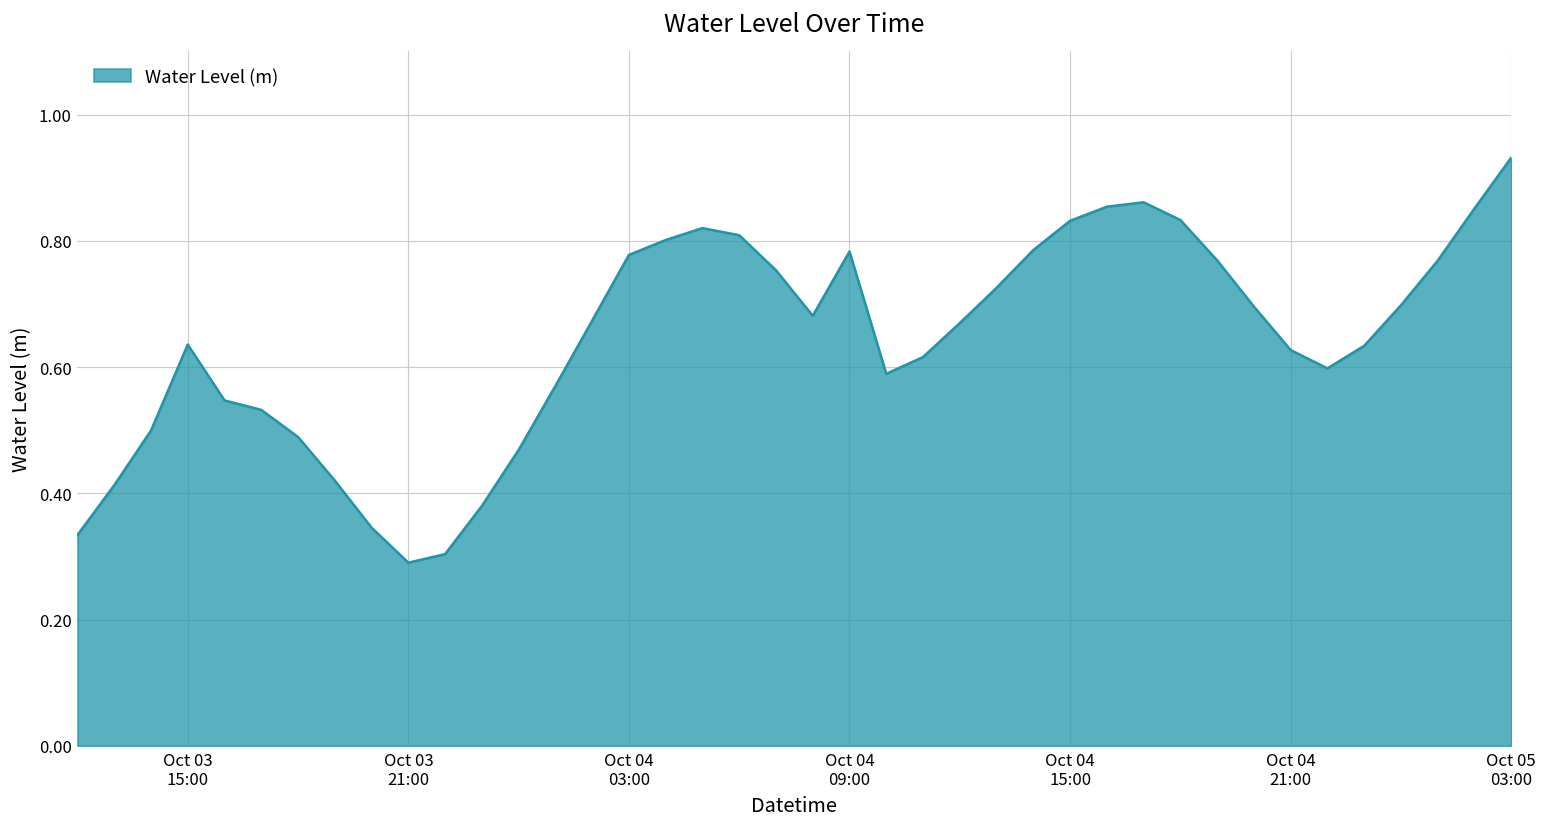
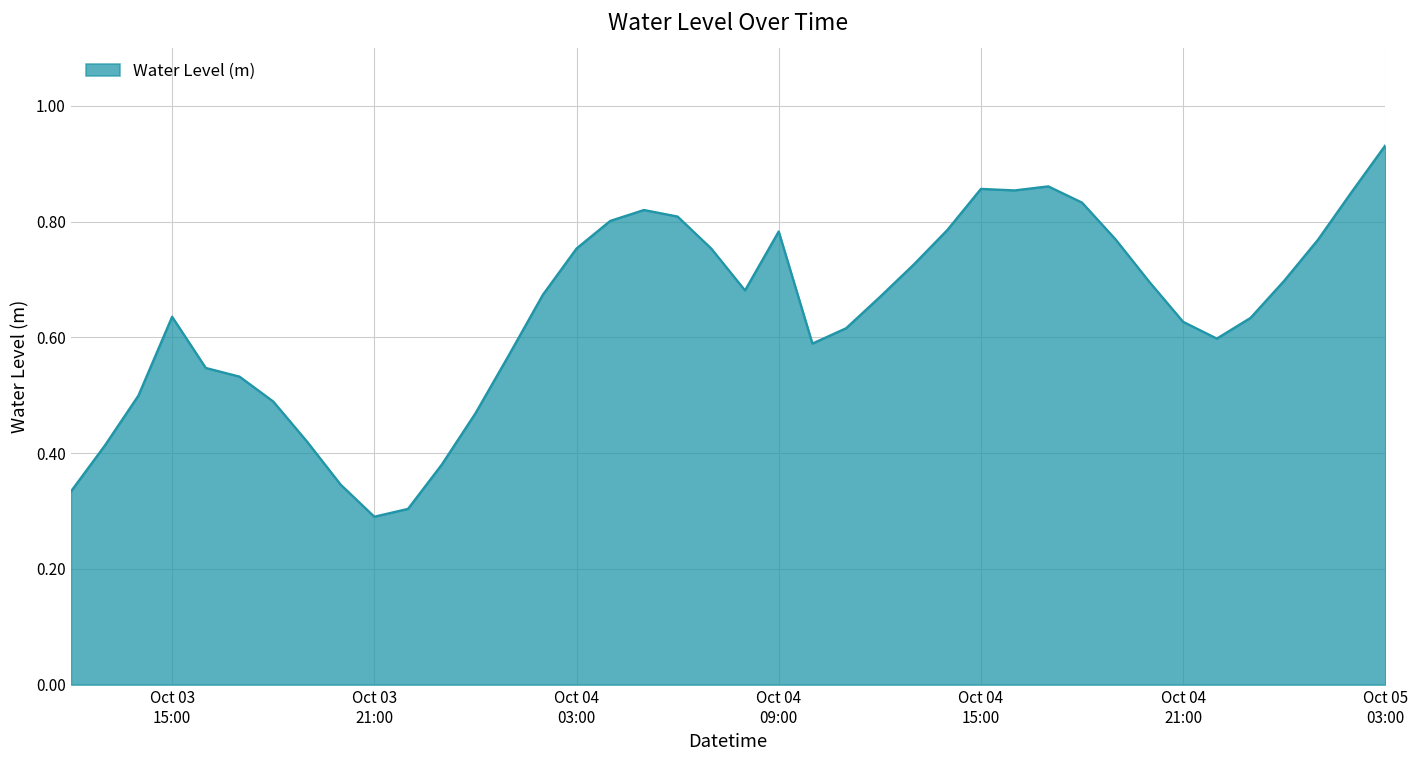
  {
    "Oct 03 15:00": 0.64,
    "Oct 03 21:00": 0.29,
-   "Oct 04 03:00": 0.78,
+   "Oct 04 03:00": 0.75,
    "Oct 04 09:00": 0.78,
-   "Oct 04 15:00": 0.83,
+   "Oct 04 15:00": 0.86,
    "Oct 04 21:00": 0.63,
    "Oct 05 03:00": 0.93
  }
